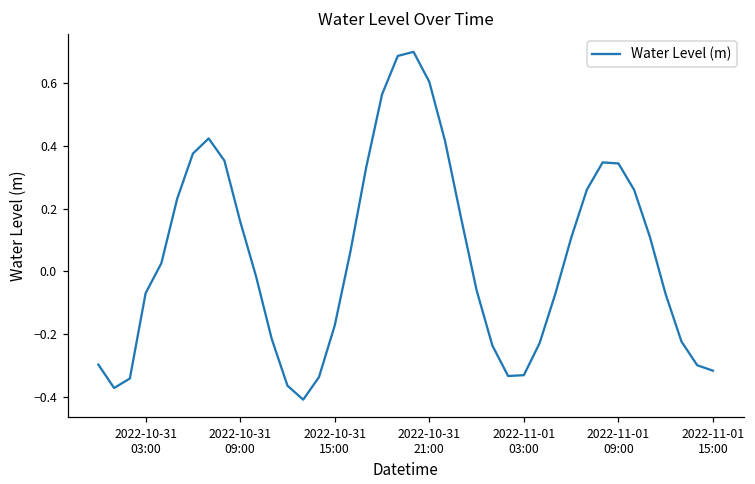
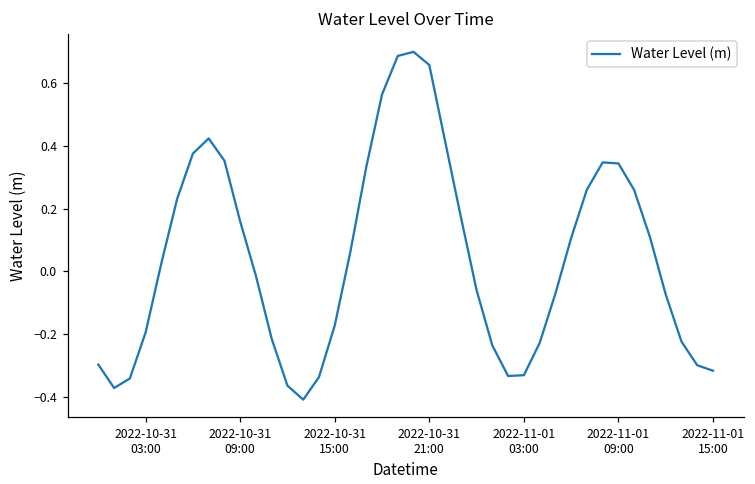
  {
-   "2022-10-31 03:00": -0.07,
+   "2022-10-31 03:00": -0.19,
    "2022-10-31 09:00": 0.16,
    "2022-10-31 15:00": -0.17,
-   "2022-10-31 21:00": 0.60,
+   "2022-10-31 21:00": 0.66,
    "2022-11-01 03:00": -0.33,
    "2022-11-01 09:00": 0.34,
    "2022-11-01 15:00": -0.32
  }
